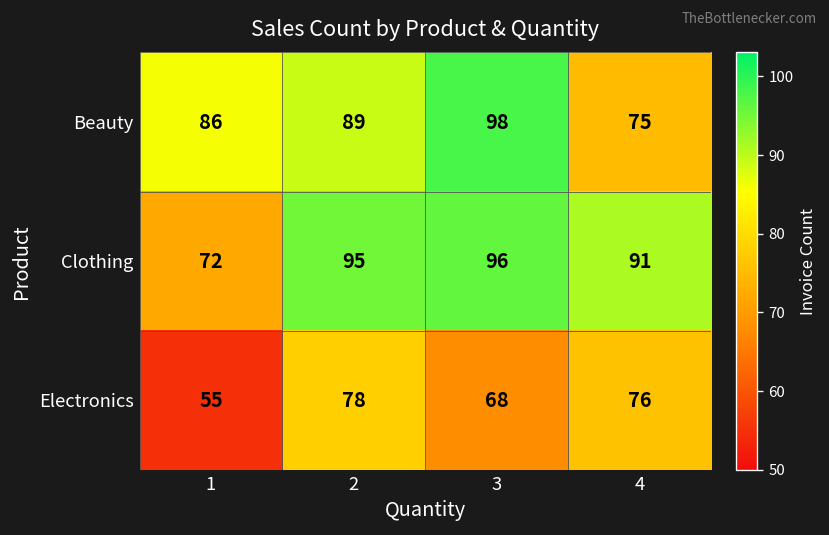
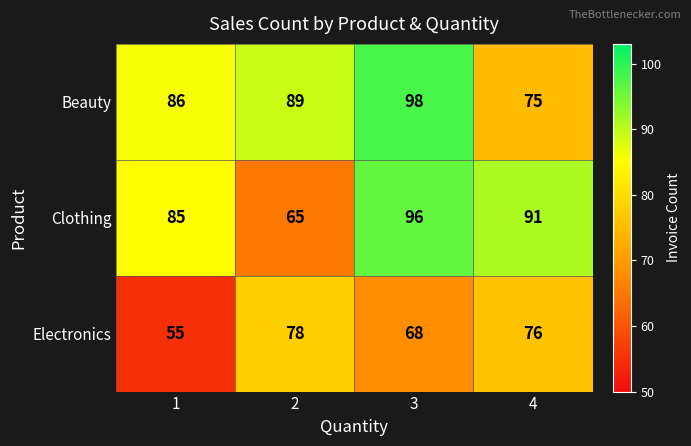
  {
    "Beauty": {
      "1": 86,
      "2": 89,
      "3": 98,
      "4": 75
    },
    "Clothing": {
-     "1": 72,
-     "2": 95,
+     "1": 85,
+     "2": 65,
      "3": 96,
      "4": 91
    },
    "Electronics": {
      "1": 55,
      "2": 78,
      "3": 68,
      "4": 76
    }
  }
